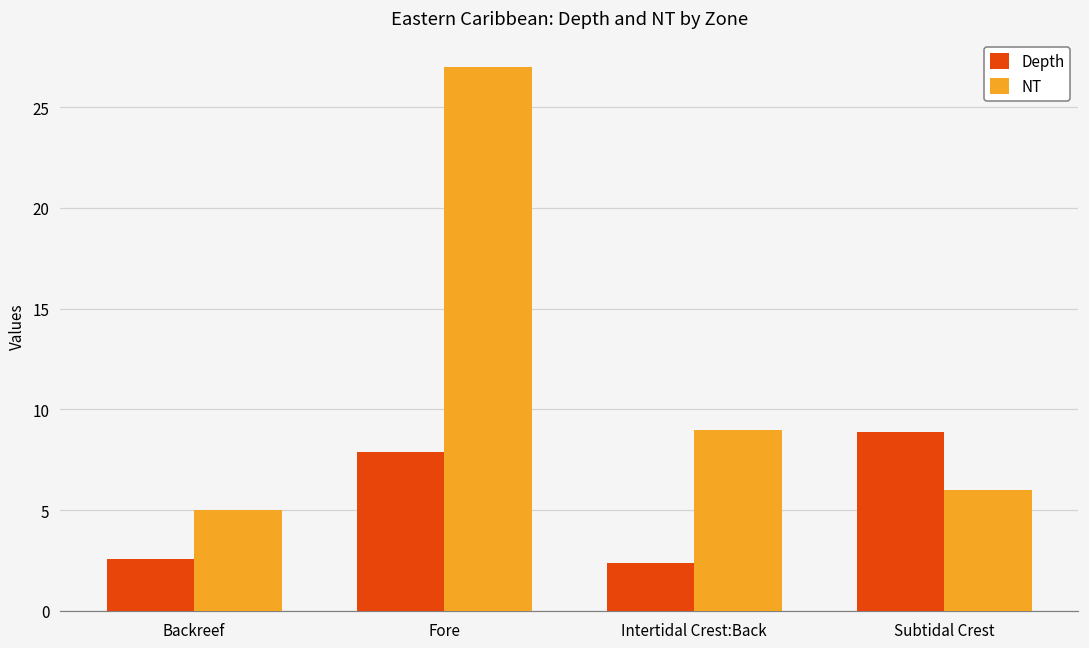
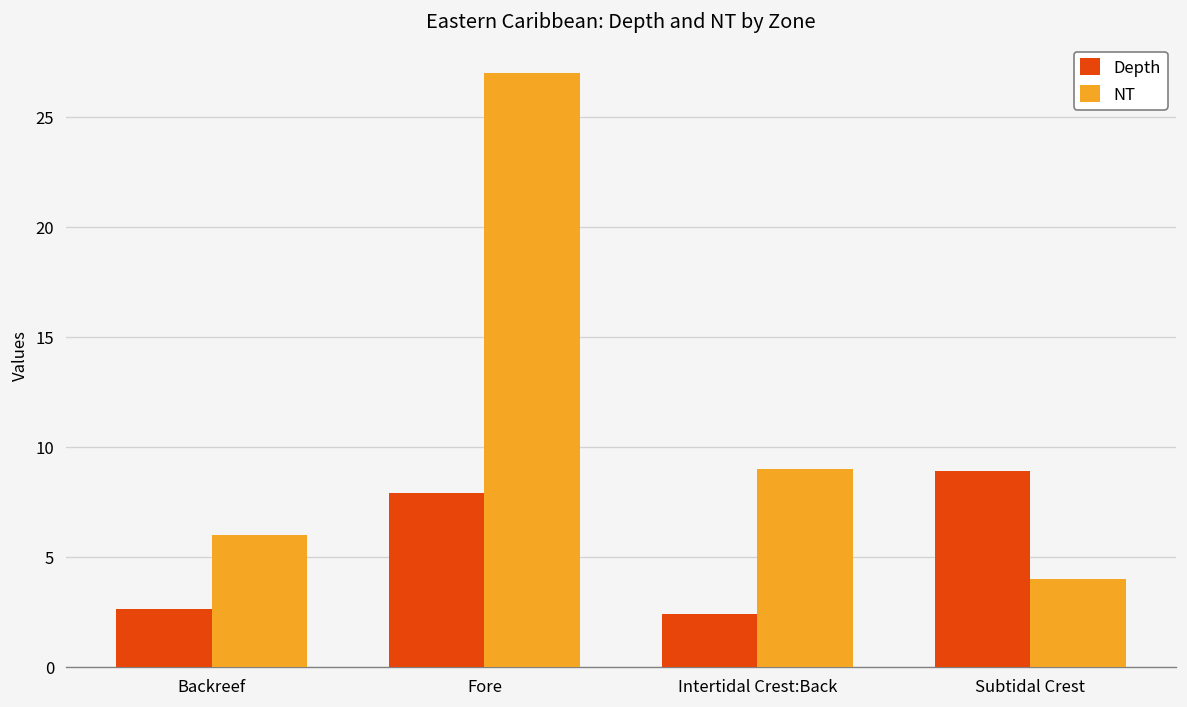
  {
    "Depth": {
      "Backreef": 2.6,
      "Fore": 8,
      "Intertidal Crest:Back": 2.4,
      "Subtidal Crest": 9
    },
    "NT": {
-     "Backreef": 5,
+     "Backreef": 6,
      "Fore": 27,
      "Intertidal Crest:Back": 9,
-     "Subtidal Crest": 6
+     "Subtidal Crest": 4
    }
  }
